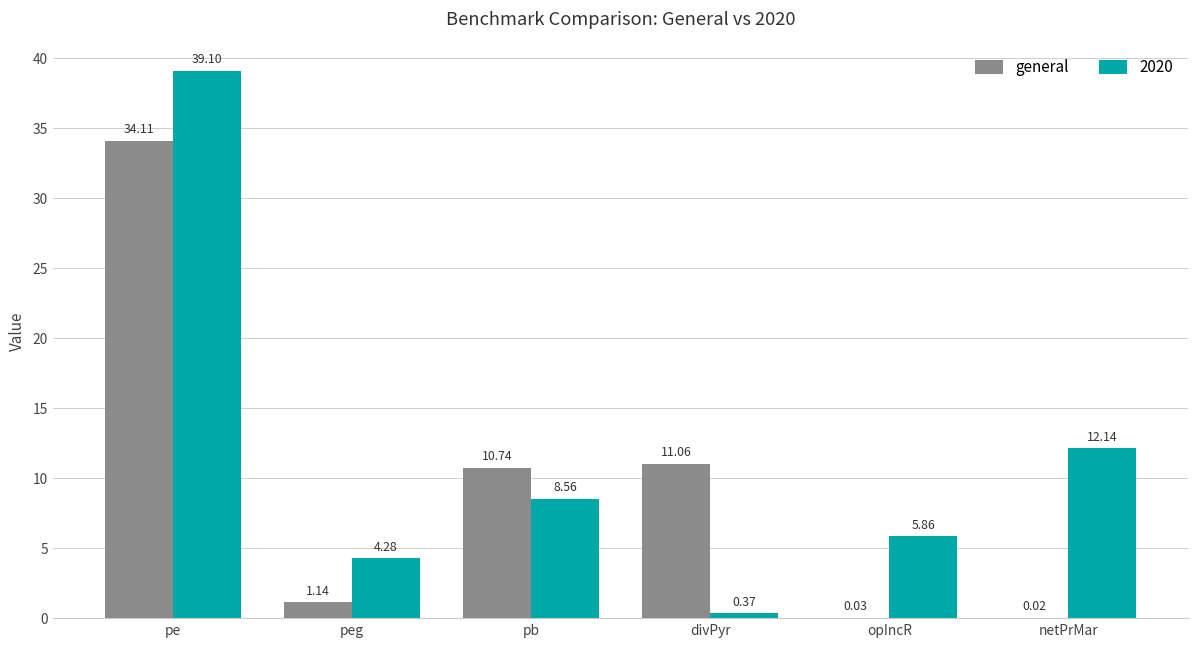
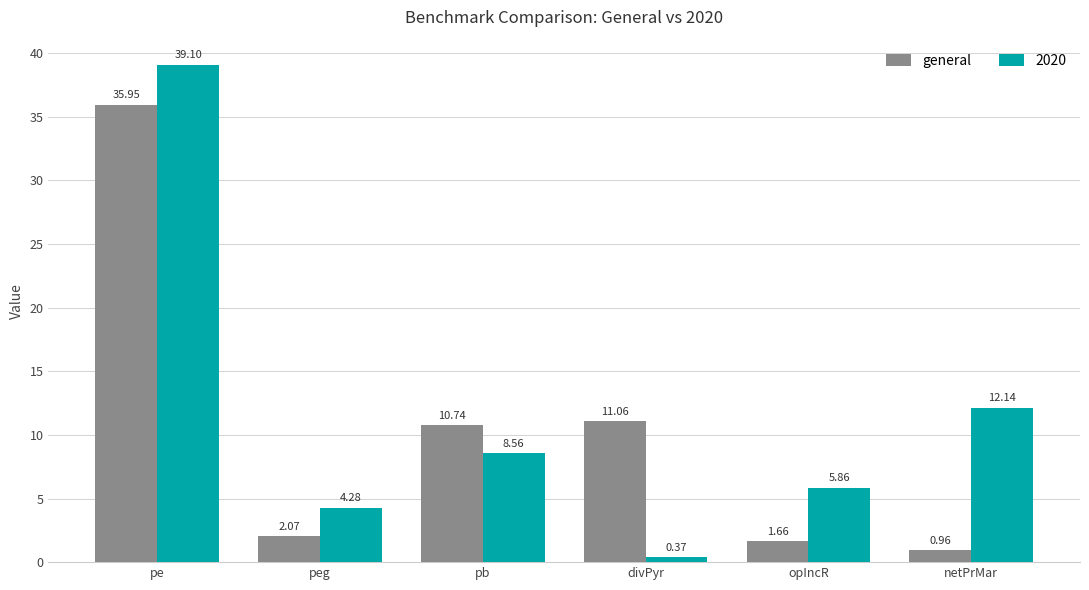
  {
    "general": {
-     "pe": 34.11,
-     "peg": 1.14,
+     "pe": 35.95,
+     "peg": 2.07,
      "pb": 10.74,
      "divPyr": 11.06,
-     "opIncR": 0.03,
-     "netPrMar": 0.02
+     "opIncR": 1.66,
+     "netPrMar": 0.96
    },
    "2020": {
      "pe": 39.10,
      "peg": 4.28,
      "pb": 8.56,
      "divPyr": 0.37,
      "opIncR": 5.86,
      "netPrMar": 12.14
    }
  }
